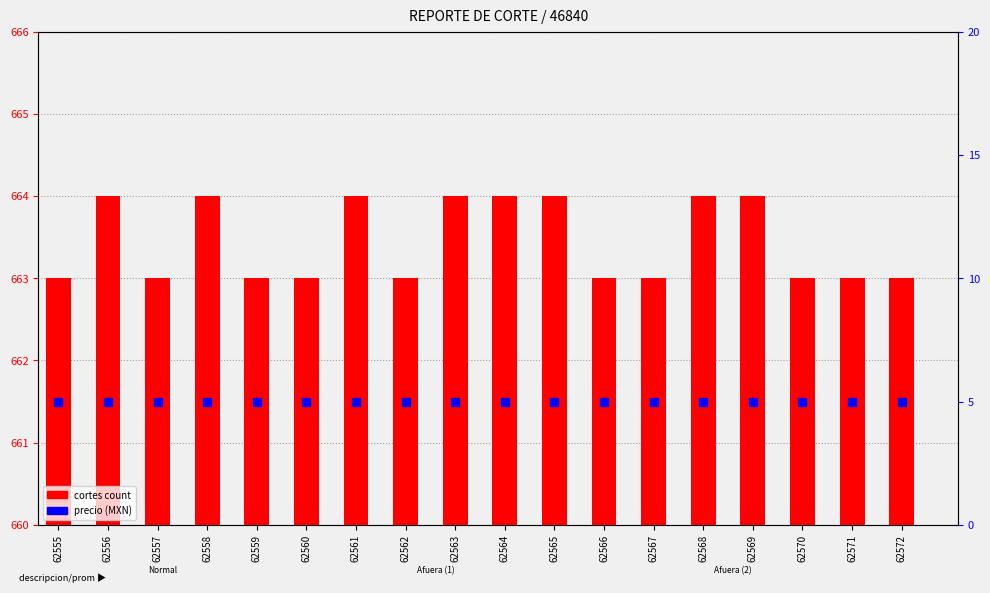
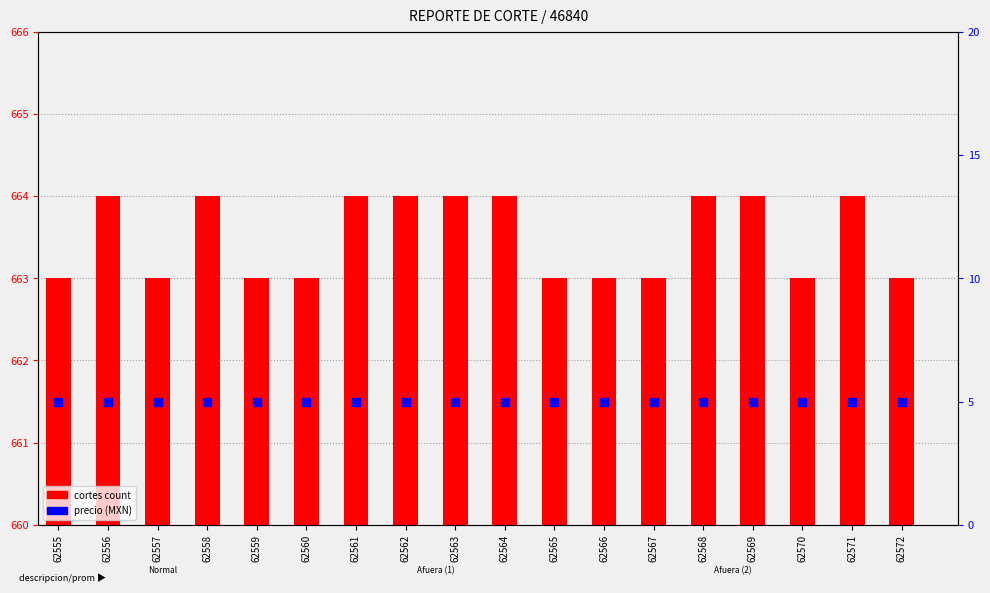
  {
    "cortes count": {
      "62555": 663,
      "62556": 664,
      "62557": 663,
      "62558": 664,
      "62559": 663,
      "62560": 663,
      "62561": 664,
-     "62562": 663,
+     "62562": 664,
      "62563": 664,
      "62564": 664,
-     "62565": 664,
+     "62565": 663,
      "62566": 663,
      "62567": 663,
      "62568": 664,
      "62569": 664,
      "62570": 663,
-     "62571": 663,
+     "62571": 664,
      "62572": 663
    }
  }
